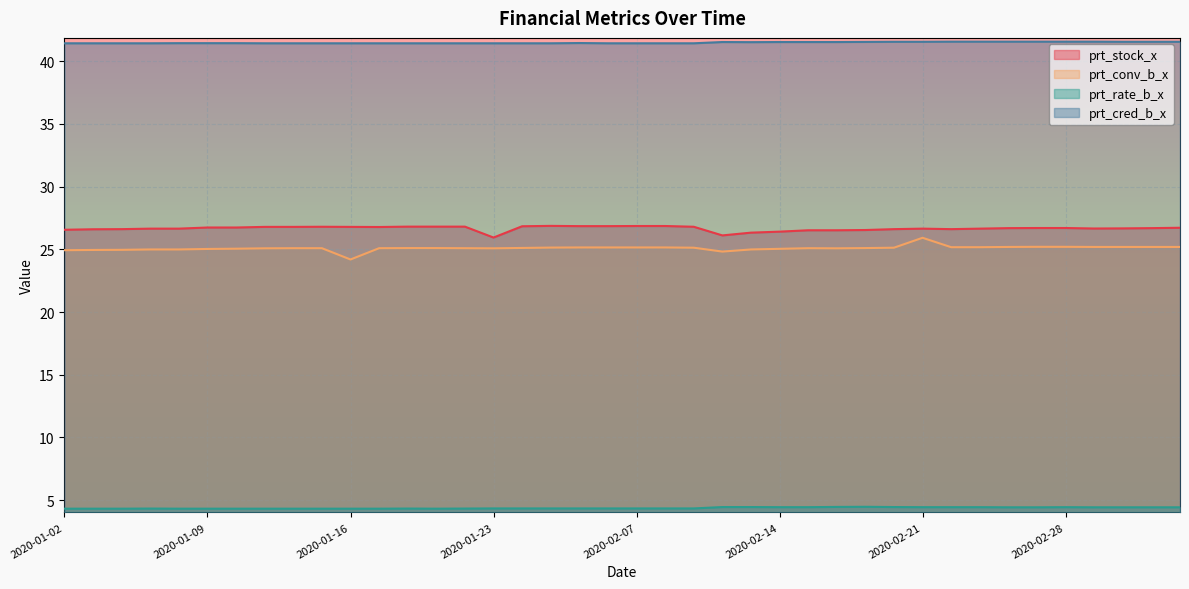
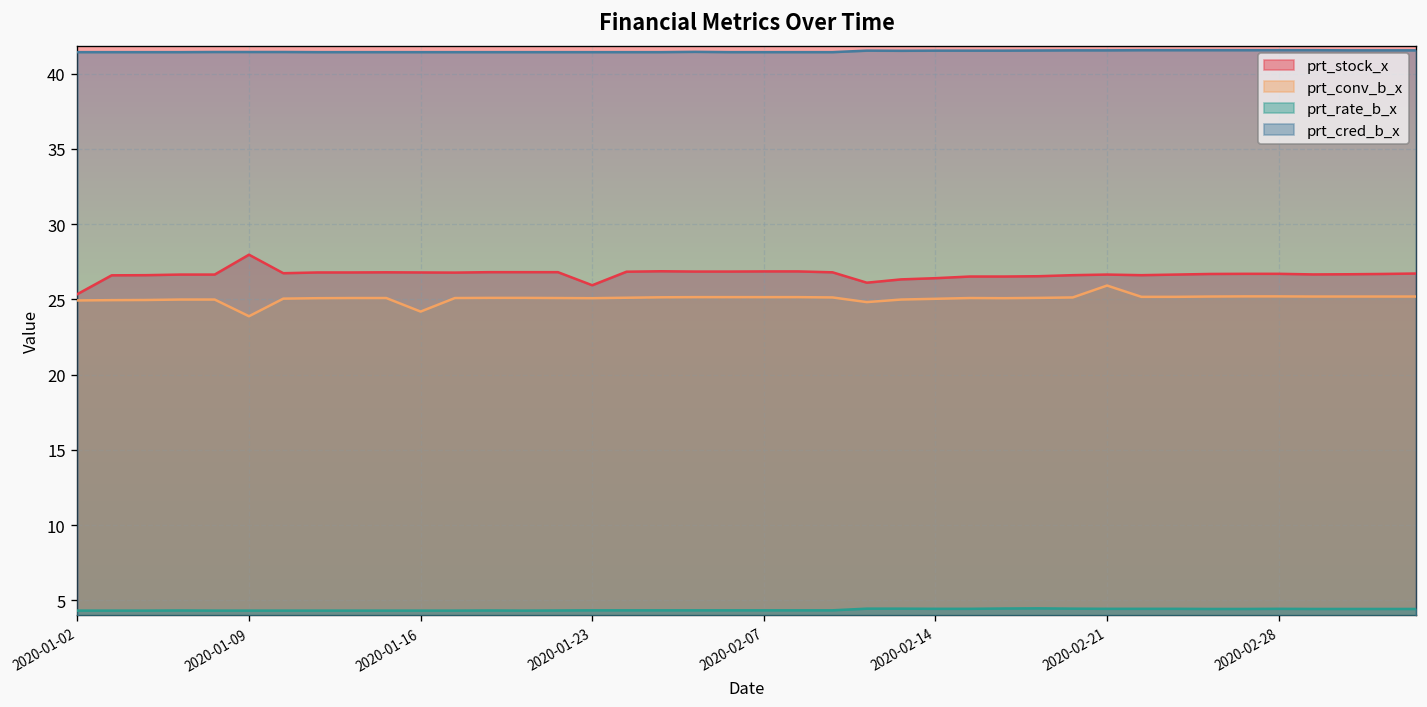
  {
    "prt_stock_x": {
-     "2020-01-02": 26.6,
-     "2020-01-09": 26.7,
+     "2020-01-02": 25.4,
+     "2020-01-09": 28.0,
      "2020-01-16": 26.8,
      "2020-01-23": 25.9,
      "2020-02-07": 26.9,
      "2020-02-14": 26.4,
      "2020-02-21": 26.7,
      "2020-02-28": 26.7
    },
    "prt_conv_b_x": {
      "2020-01-02": 24.9,
-     "2020-01-09": 25.0,
+     "2020-01-09": 23.9,
      "2020-01-16": 24.2,
      "2020-01-23": 25.1,
      "2020-02-07": 25.2,
      "2020-02-14": 25.0,
      "2020-02-21": 25.9,
      "2020-02-28": 25.2
    }
  }
